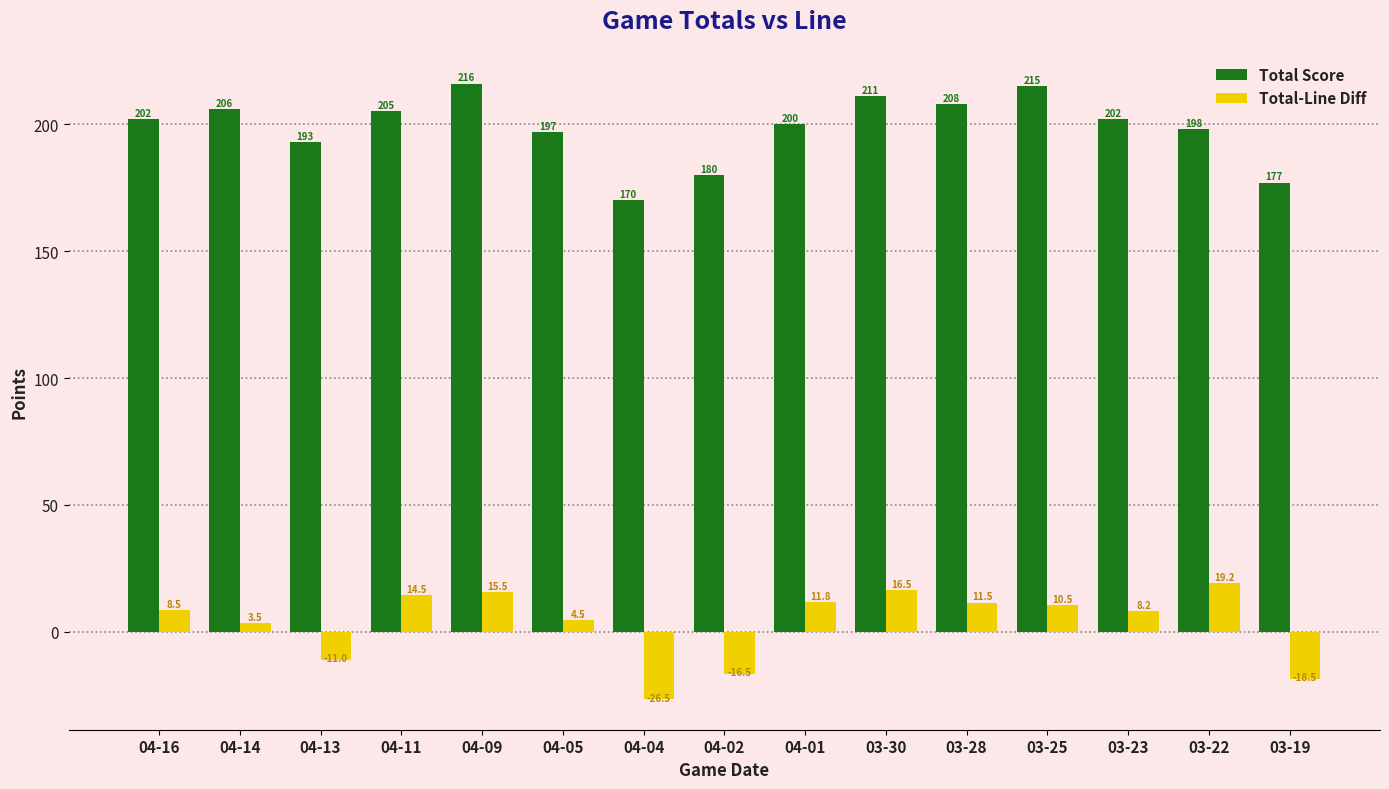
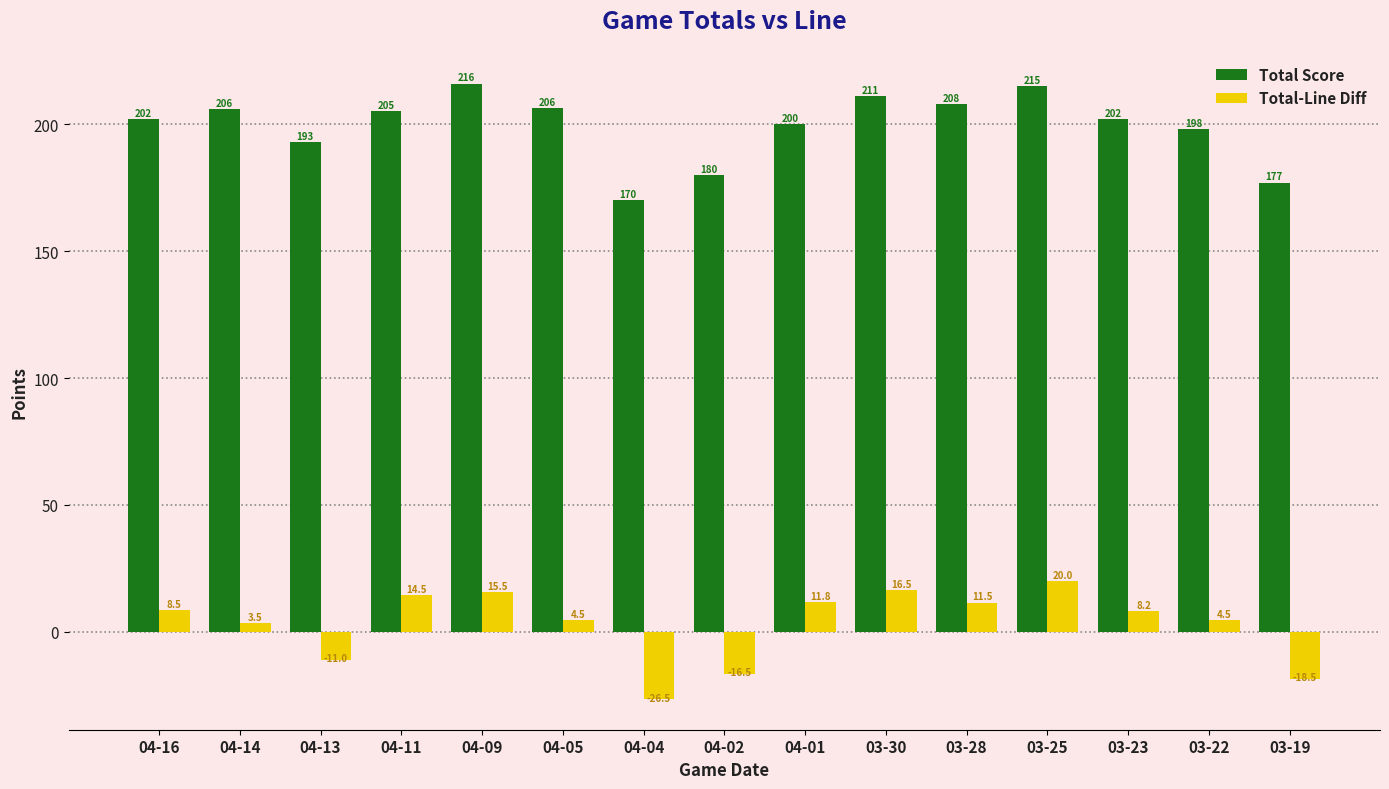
  {
    "Total Score": {
      "04-16": 202,
      "04-14": 206,
      "04-13": 193,
      "04-11": 205,
      "04-09": 216,
-     "04-05": 197,
+     "04-05": 206,
      "04-04": 170,
      "04-02": 180,
      "04-01": 200,
      "03-30": 211,
      "03-28": 208,
      "03-25": 215,
      "03-23": 202,
      "03-22": 198,
      "03-19": 177
    },
    "Total-Line Diff": {
      "04-16": 8.5,
      "04-14": 3.5,
      "04-13": -11.0,
      "04-11": 14.5,
      "04-09": 15.5,
      "04-05": 4.5,
      "04-04": -26.5,
      "04-02": -16.5,
      "04-01": 11.8,
      "03-30": 16.5,
      "03-28": 11.5,
-     "03-25": 10.5,
+     "03-25": 20.0,
      "03-23": 8.2,
-     "03-22": 19.2,
+     "03-22": 4.5,
      "03-19": -18.5
    }
  }
